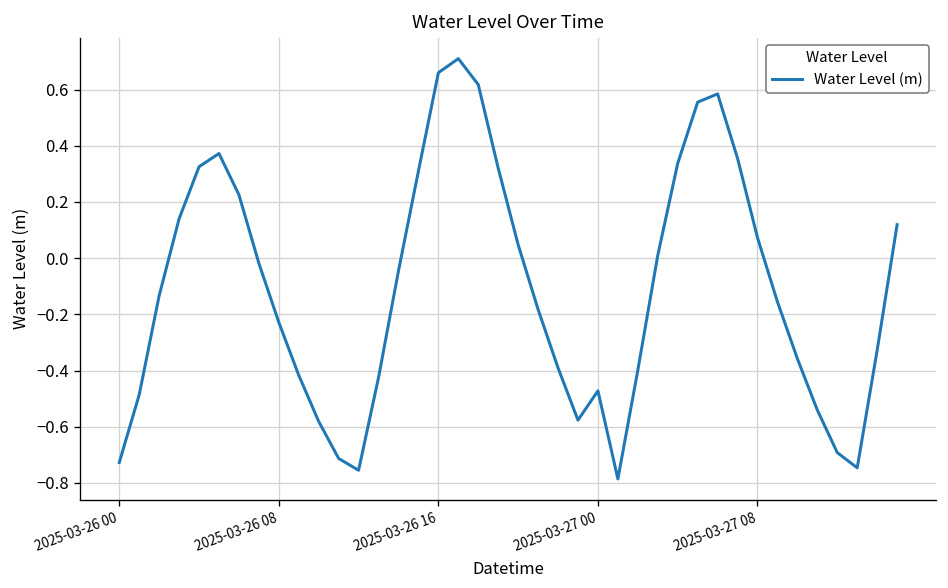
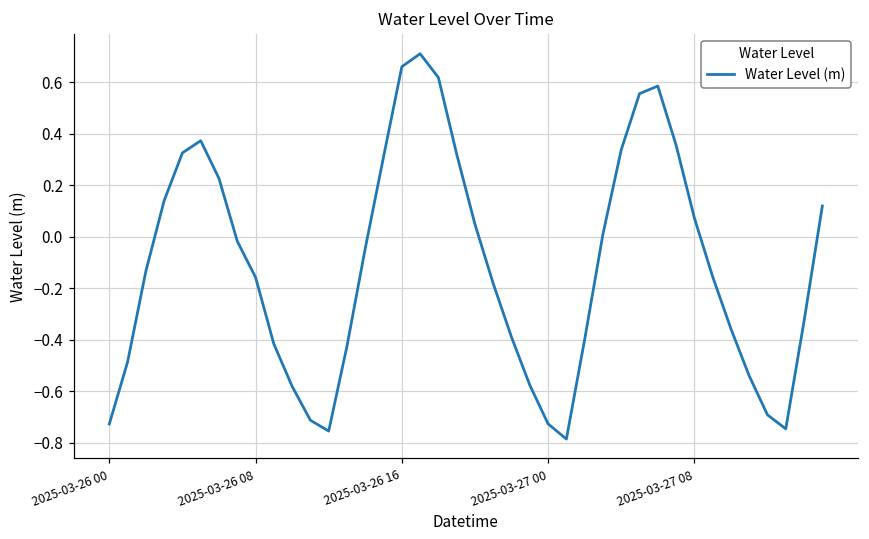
  {
    "2025-03-26 00": -0.73,
-   "2025-03-26 08": -0.23,
+   "2025-03-26 08": -0.16,
    "2025-03-26 16": 0.66,
-   "2025-03-27 00": -0.47,
+   "2025-03-27 00": -0.73,
    "2025-03-27 08": 0.07
  }
